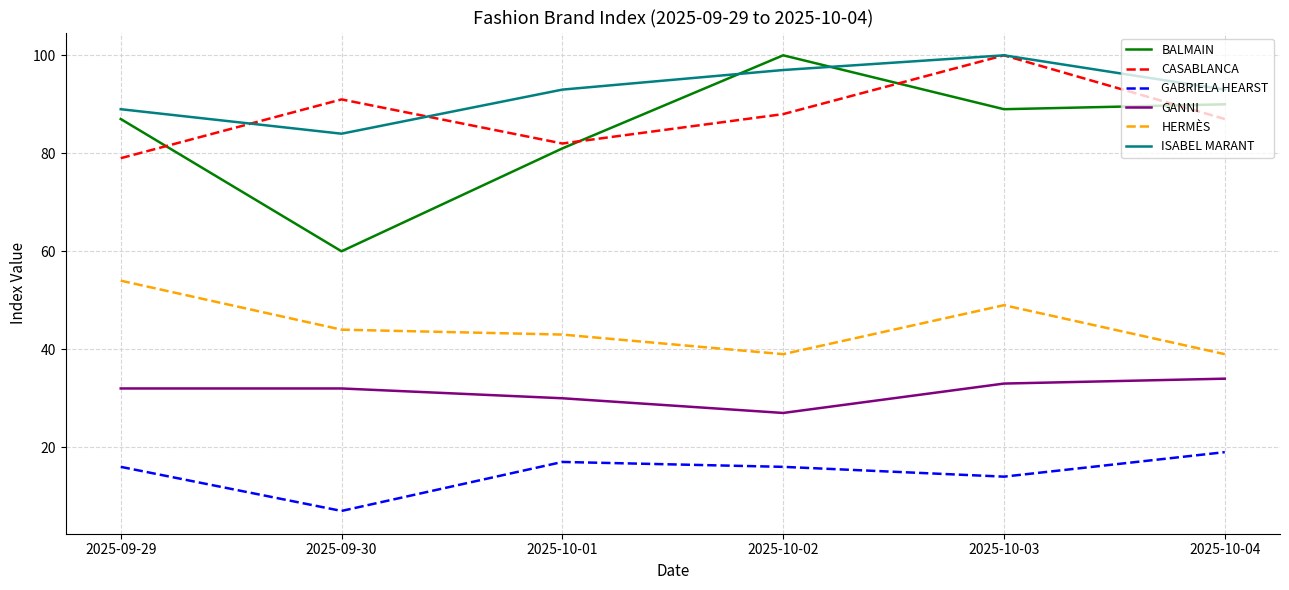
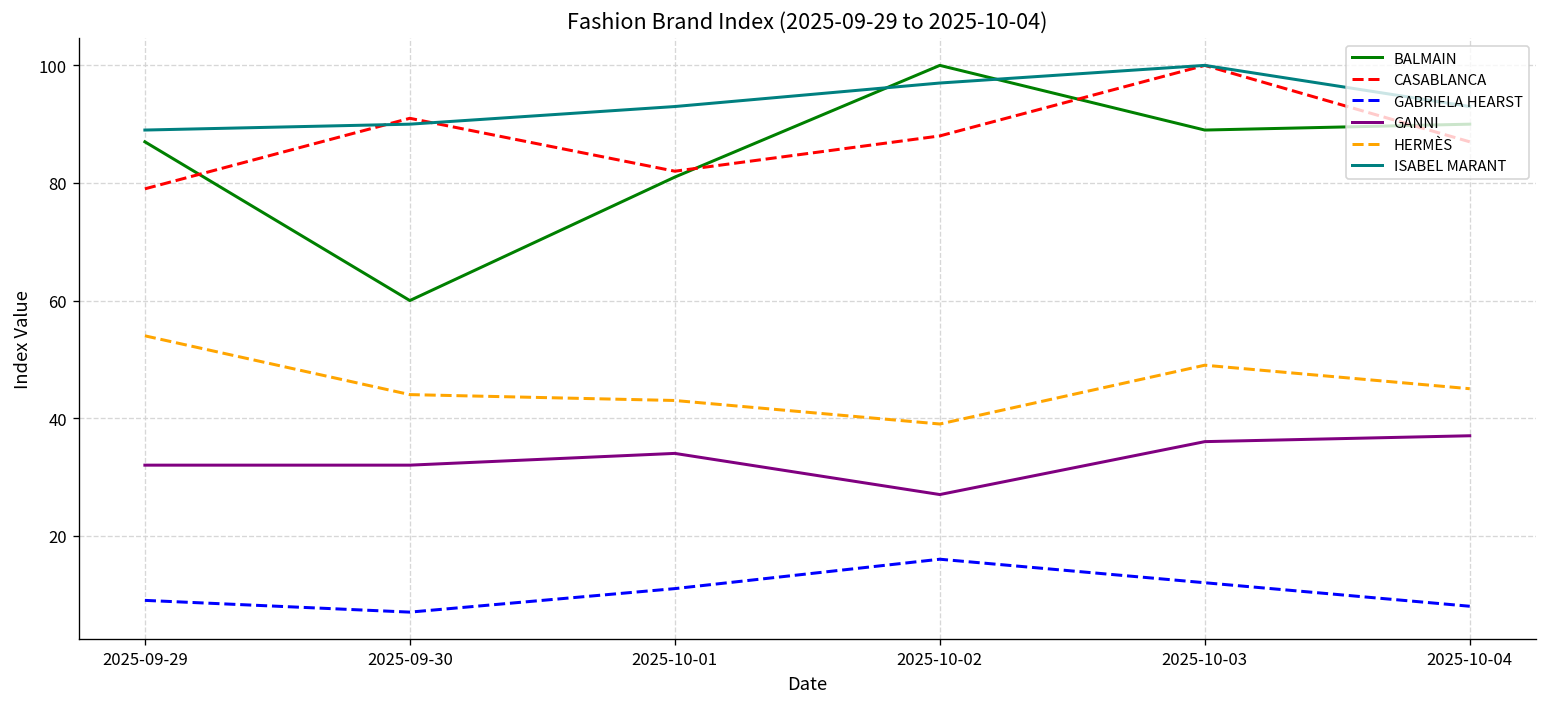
  {
    "BALMAIN": {
      "2025-09-29": 87,
      "2025-09-30": 60,
      "2025-10-01": 81,
      "2025-10-02": 100,
      "2025-10-03": 89
    },
    "CASABLANCA": {
      "2025-09-29": 79,
      "2025-09-30": 91,
      "2025-10-01": 82,
      "2025-10-02": 88
    },
    "GABRIELA HEARST": {
-     "2025-09-29": 16,
+     "2025-09-29": 9,
      "2025-09-30": 7,
-     "2025-10-01": 17,
+     "2025-10-01": 11,
      "2025-10-02": 16,
-     "2025-10-03": 14,
-     "2025-10-04": 19
+     "2025-10-03": 12,
+     "2025-10-04": 8
    },
    "GANNI": {
      "2025-09-29": 32,
      "2025-09-30": 32,
-     "2025-10-01": 30,
+     "2025-10-01": 34,
      "2025-10-02": 27,
-     "2025-10-03": 33,
-     "2025-10-04": 34
+     "2025-10-03": 36,
+     "2025-10-04": 37
    },
    "HERMÈS": {
      "2025-09-29": 54,
      "2025-09-30": 44,
      "2025-10-01": 43,
      "2025-10-02": 39,
      "2025-10-03": 49,
-     "2025-10-04": 39
+     "2025-10-04": 45
    },
    "ISABEL MARANT": {
      "2025-09-29": 89,
-     "2025-09-30": 84,
+     "2025-09-30": 90,
      "2025-10-01": 93,
      "2025-10-02": 97
    }
  }
